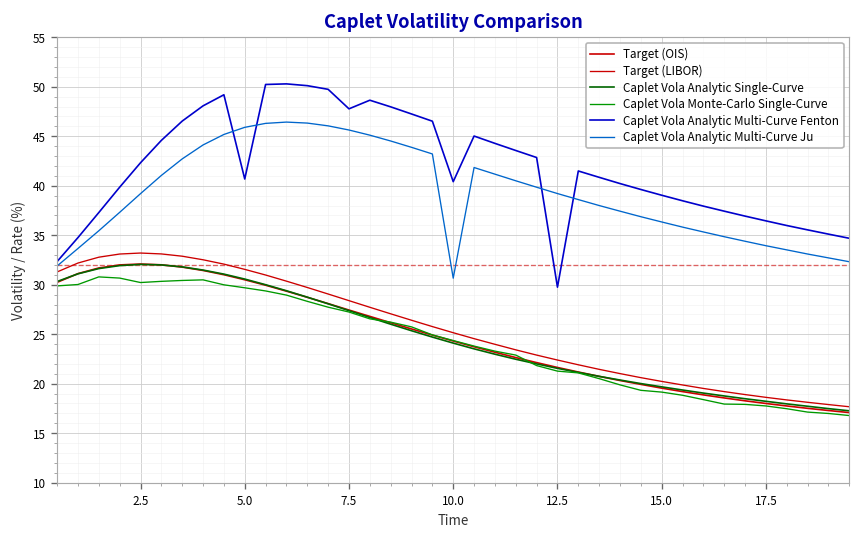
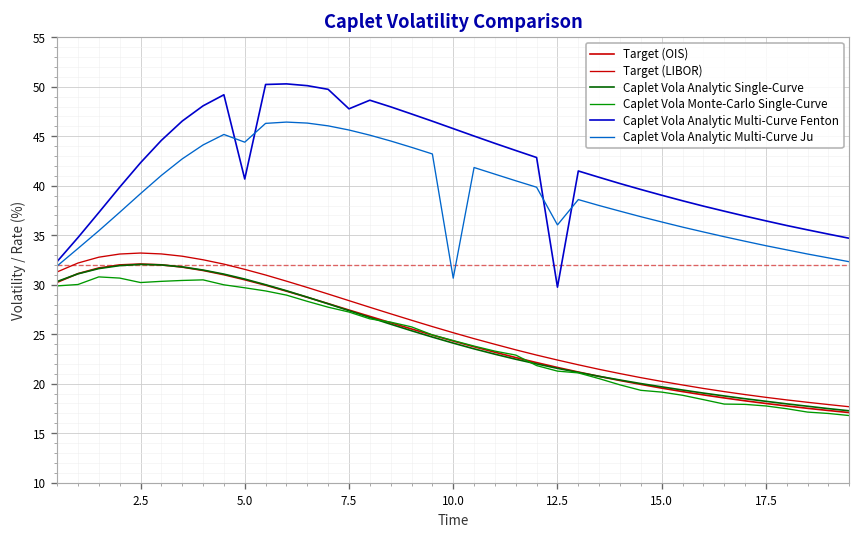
  {
    "Caplet Vola Analytic Multi-Curve Fenton": {
      "2.5": 42,
      "5.0": 41,
      "7.5": 48,
-     "10.0": 40,
+     "10.0": 46,
      "12.5": 30,
      "15.0": 39,
      "17.5": 36
    },
    "Caplet Vola Analytic Multi-Curve Ju": {
      "2.5": 39,
-     "5.0": 46,
+     "5.0": 44,
      "7.5": 46,
      "10.0": 31,
-     "12.5": 39,
+     "12.5": 36,
      "15.0": 36,
      "17.5": 34
    }
  }
